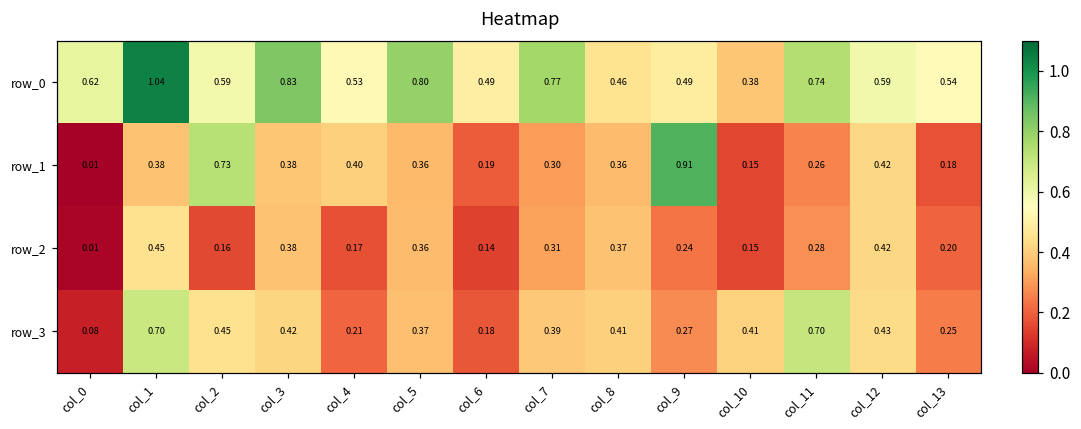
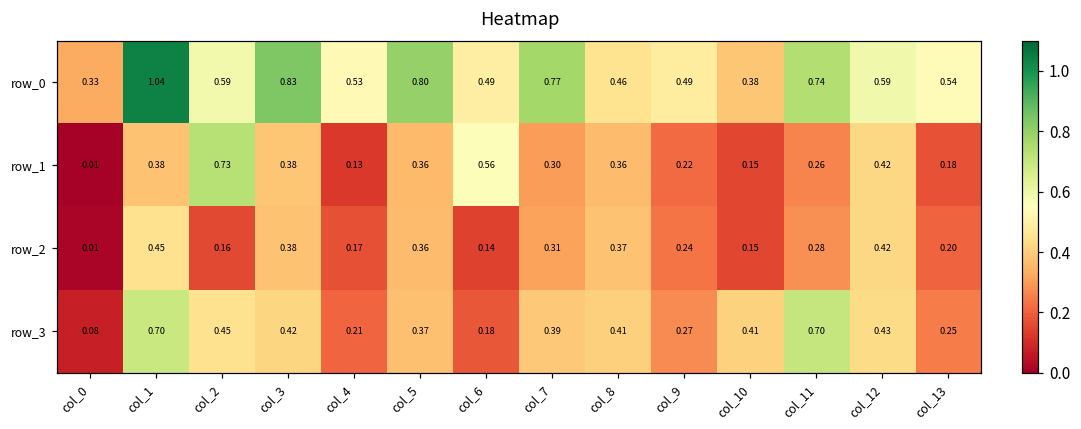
  {
    "row_0": {
-     "col_0": 0.62,
+     "col_0": 0.33,
      "col_1": 1.04,
      "col_2": 0.59,
      "col_3": 0.83,
      "col_4": 0.53,
      "col_5": 0.80,
      "col_6": 0.49,
      "col_7": 0.77,
      "col_8": 0.46,
      "col_9": 0.49,
      "col_10": 0.38,
      "col_11": 0.74,
      "col_12": 0.59,
      "col_13": 0.54
    },
    "row_1": {
      "col_0": 0.01,
      "col_1": 0.38,
      "col_2": 0.73,
      "col_3": 0.38,
-     "col_4": 0.40,
+     "col_4": 0.13,
      "col_5": 0.36,
-     "col_6": 0.19,
+     "col_6": 0.56,
      "col_7": 0.30,
      "col_8": 0.36,
-     "col_9": 0.91,
+     "col_9": 0.22,
      "col_10": 0.15,
      "col_11": 0.26,
      "col_12": 0.42,
      "col_13": 0.18
    },
    "row_2": {
      "col_0": 0.01,
      "col_1": 0.45,
      "col_2": 0.16,
      "col_3": 0.38,
      "col_4": 0.17,
      "col_5": 0.36,
      "col_6": 0.14,
      "col_7": 0.31,
      "col_8": 0.37,
      "col_9": 0.24,
      "col_10": 0.15,
      "col_11": 0.28,
      "col_12": 0.42,
      "col_13": 0.20
    },
    "row_3": {
      "col_0": 0.08,
      "col_1": 0.70,
      "col_2": 0.45,
      "col_3": 0.42,
      "col_4": 0.21,
      "col_5": 0.37,
      "col_6": 0.18,
      "col_7": 0.39,
      "col_8": 0.41,
      "col_9": 0.27,
      "col_10": 0.41,
      "col_11": 0.70,
      "col_12": 0.43,
      "col_13": 0.25
    }
  }
